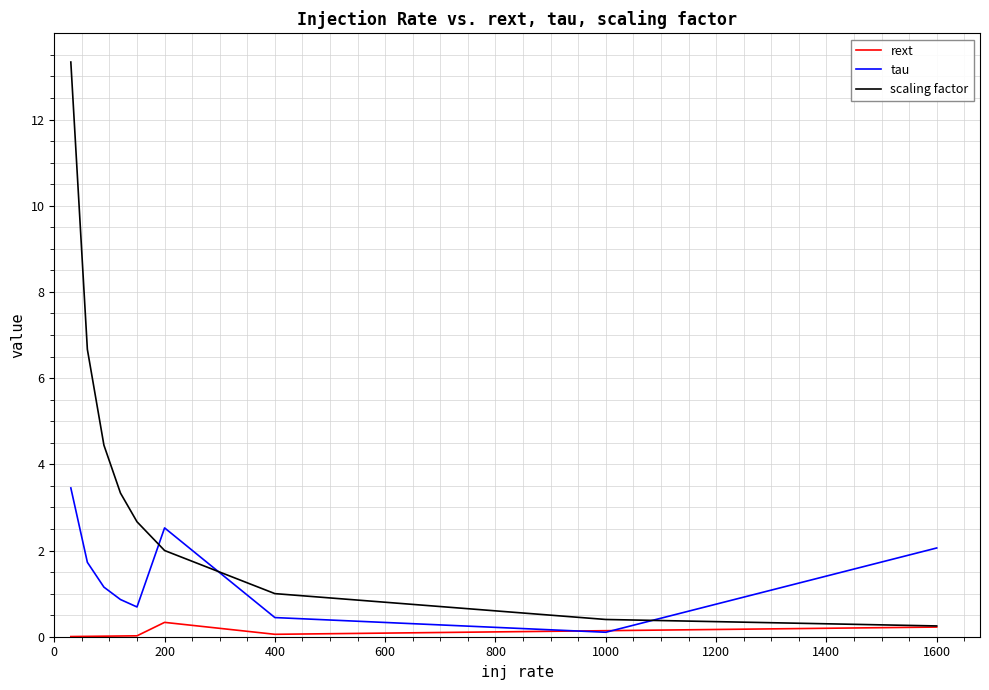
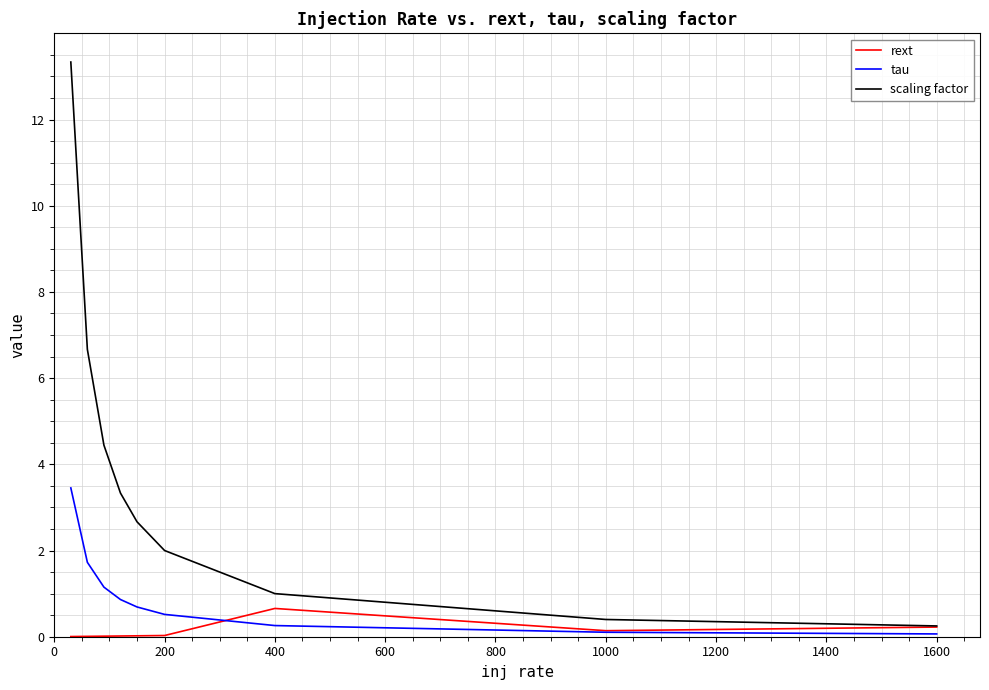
  {
    "rext": {
-     "200": 0.3,
-     "400": 0.1
+     "200": 0.0,
+     "400": 0.7
    },
    "tau": {
-     "200": 2.5,
-     "400": 0.4,
-     "1600": 2.1
+     "200": 0.5,
+     "400": 0.3,
+     "1600": 0.1
    },
    "scaling factor": {
      "200": 2.0,
      "400": 1.0,
      "1000": 0.4
    }
  }
